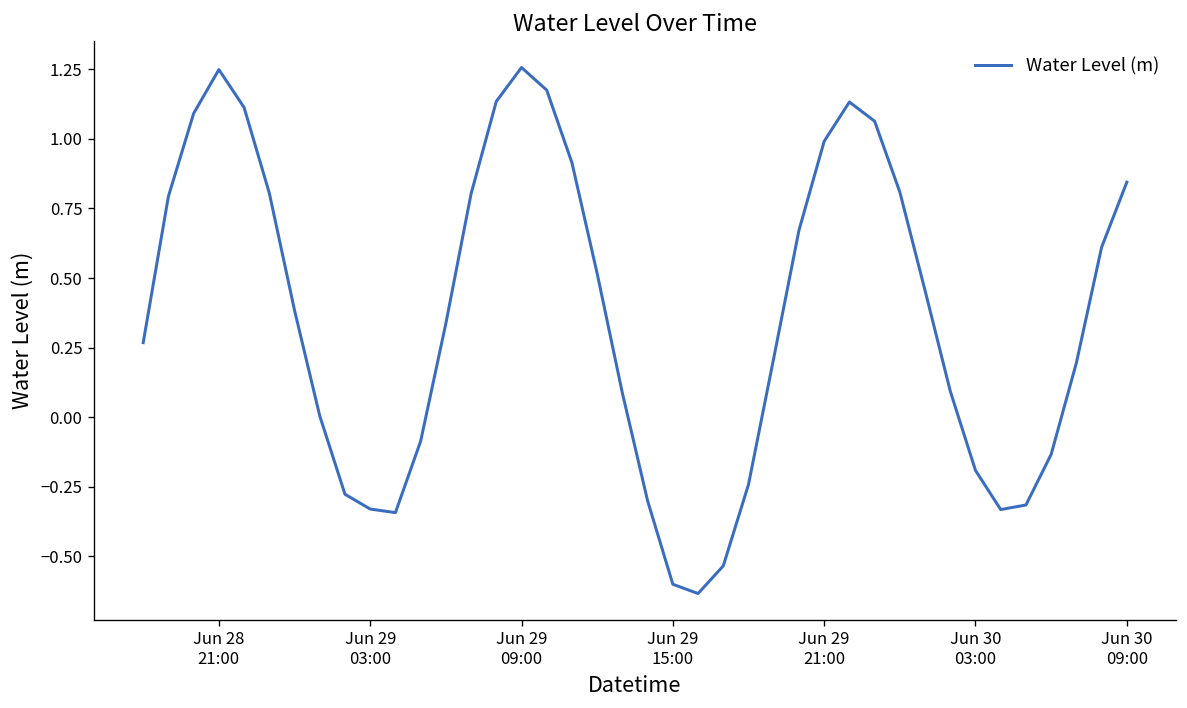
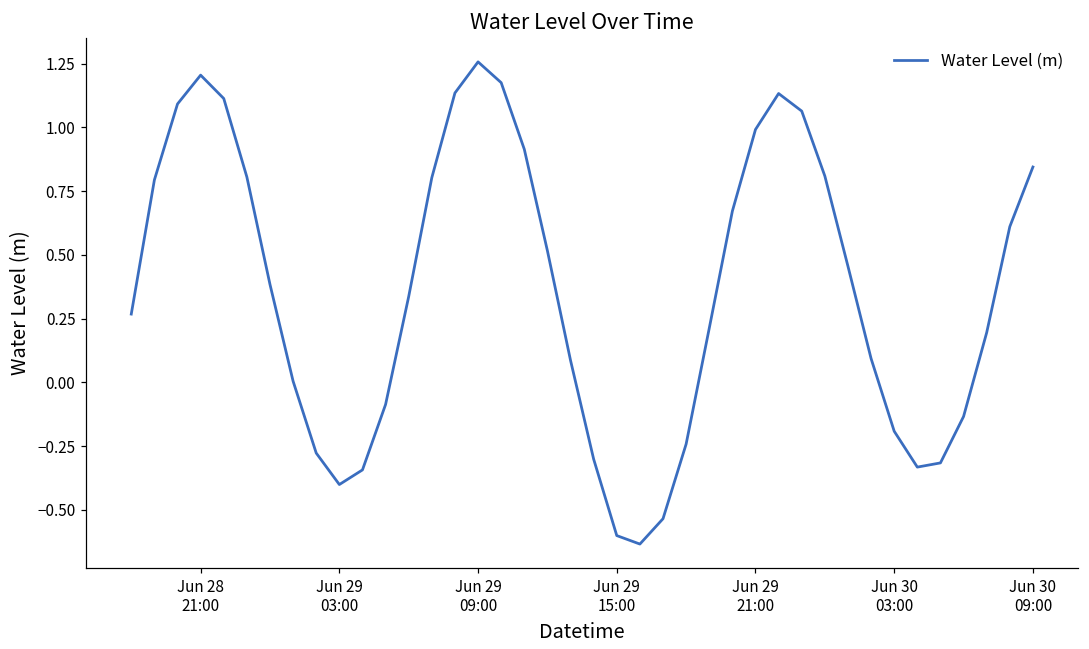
  {
-   "Jun 28 21:00": 1.25,
-   "Jun 29 03:00": -0.33,
+   "Jun 28 21:00": 1.20,
+   "Jun 29 03:00": -0.40,
    "Jun 29 09:00": 1.26,
    "Jun 29 15:00": -0.60,
    "Jun 29 21:00": 0.99,
    "Jun 30 03:00": -0.19,
    "Jun 30 09:00": 0.84
  }
